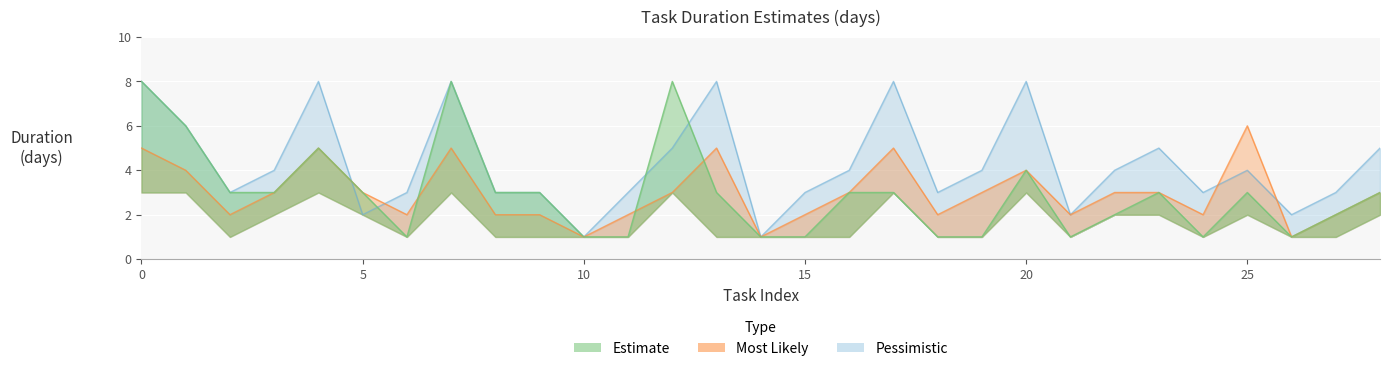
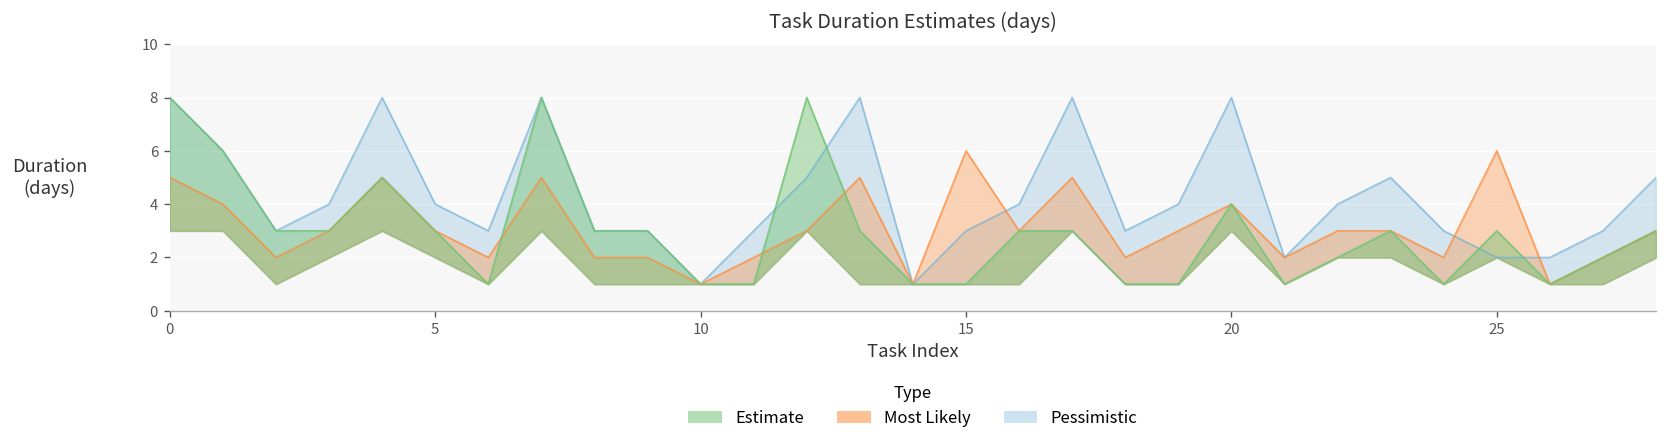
  {
    "Pessimistic": {
-     "5": 2,
+     "5": 4,
      "15": 3,
      "20": 8,
-     "25": 4
+     "25": 2
    },
    "Most Likely": {
      "0": 5,
-     "15": 2,
+     "15": 6,
      "25": 6
    },
    "Estimate": {
      "15": 1,
      "25": 3
    }
  }
